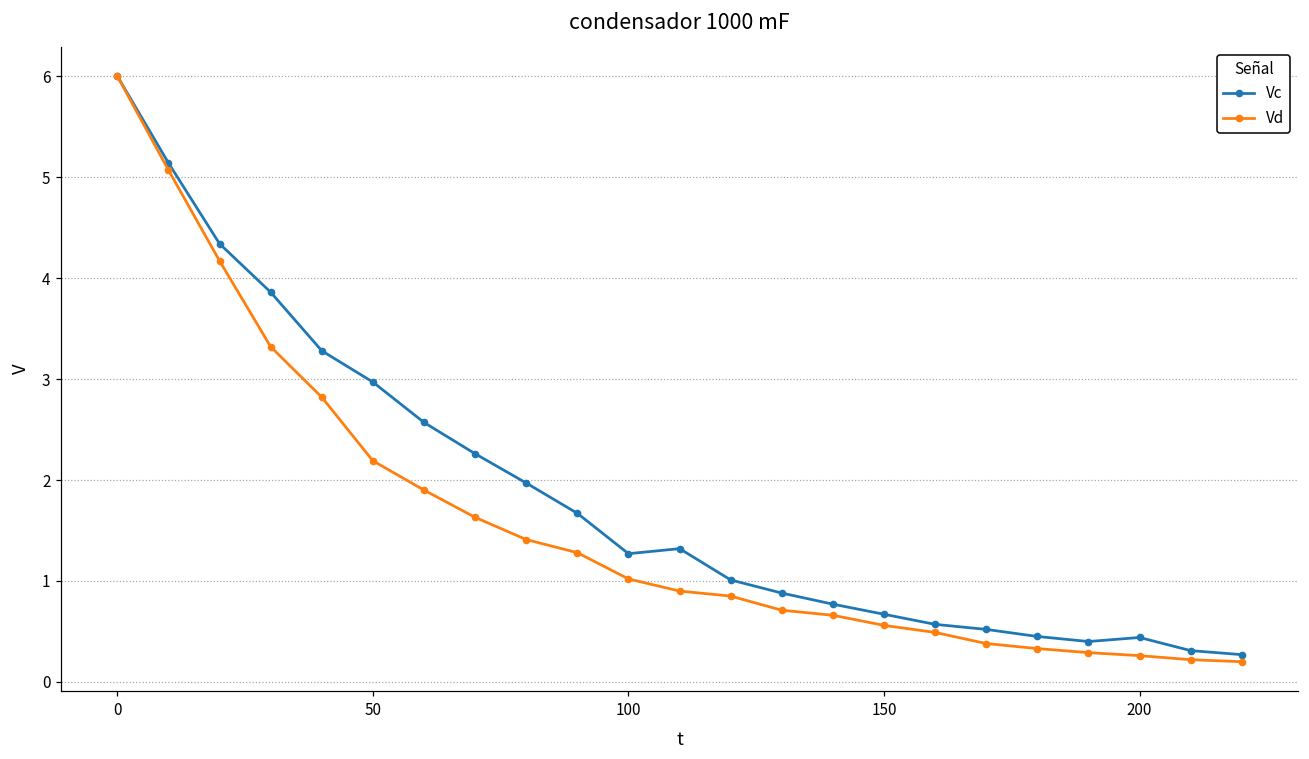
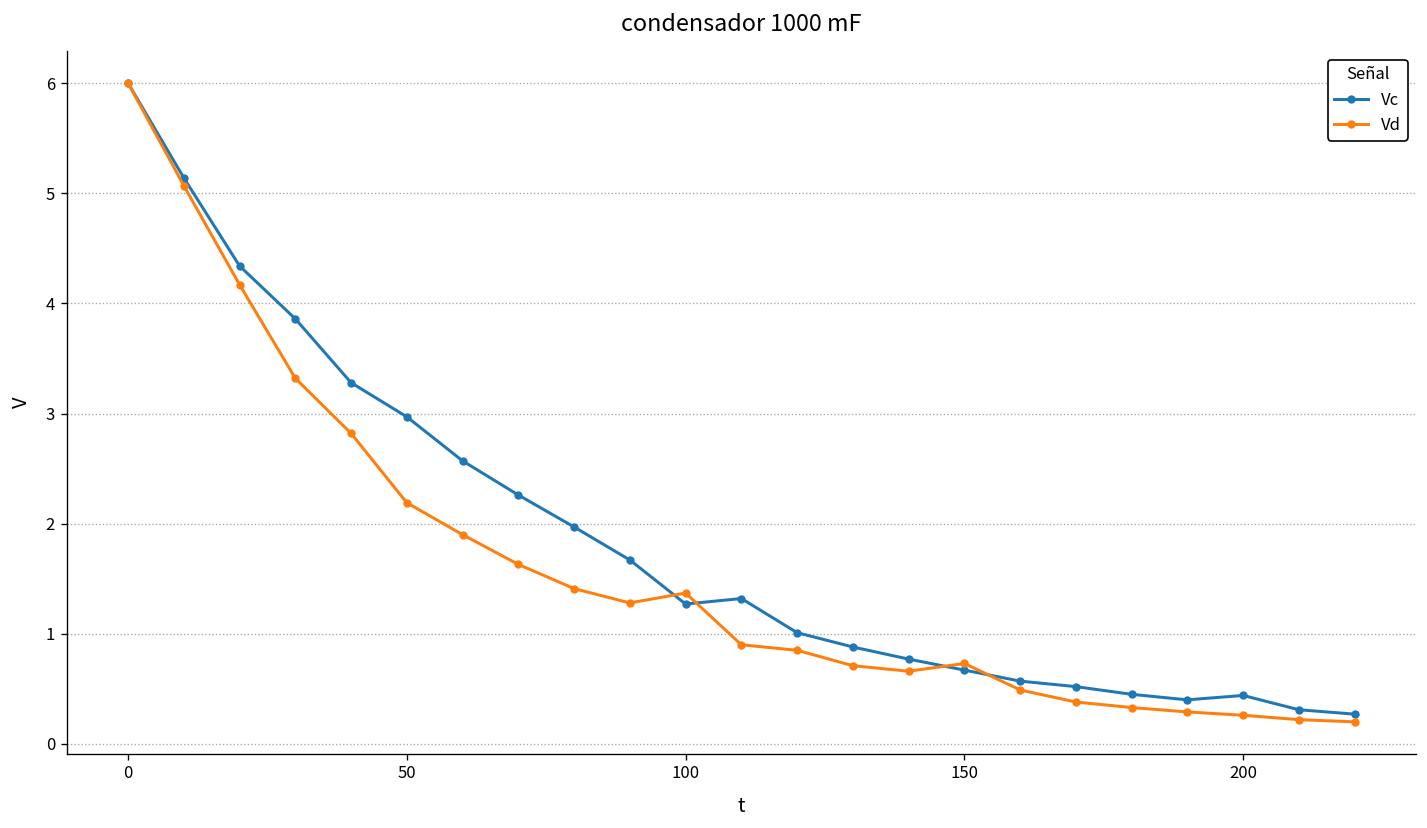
  {
    "Vc": {
      "50": 3.0,
      "100": 1.3,
      "150": 0.7,
      "200": 0.4
    },
    "Vd": {
      "50": 2.2,
-     "100": 1.0,
-     "150": 0.6,
+     "100": 1.4,
+     "150": 0.7,
      "200": 0.3
    }
  }
